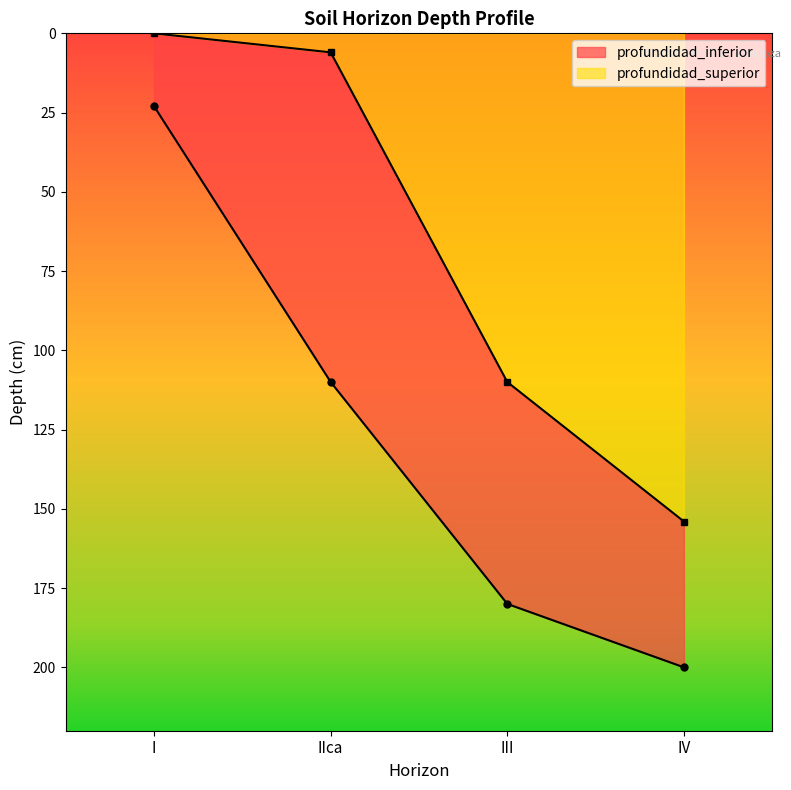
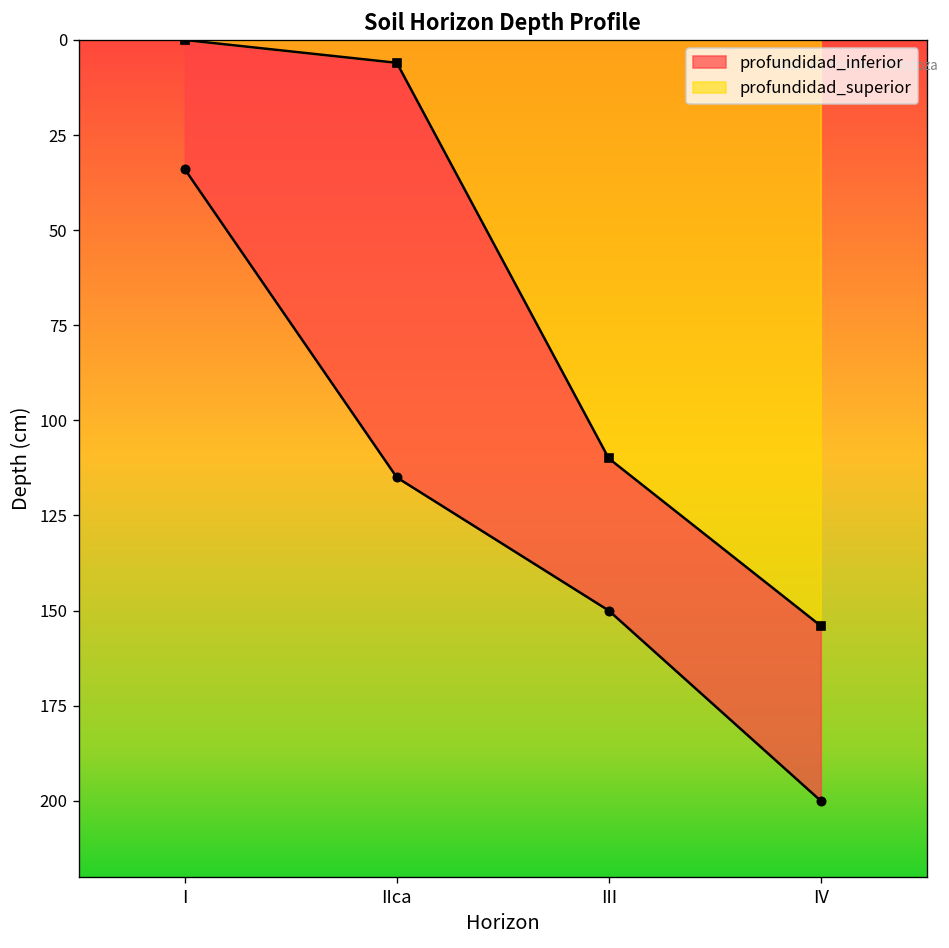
  {
    "profundidad_inferior": {
-     "I": 23,
-     "IIca": 110,
-     "III": 180,
+     "I": 34,
+     "IIca": 115,
+     "III": 150,
      "IV": 200
    },
    "profundidad_superior": {
      "I": 0,
      "IIca": 6,
      "III": 110,
      "IV": 154
    }
  }
